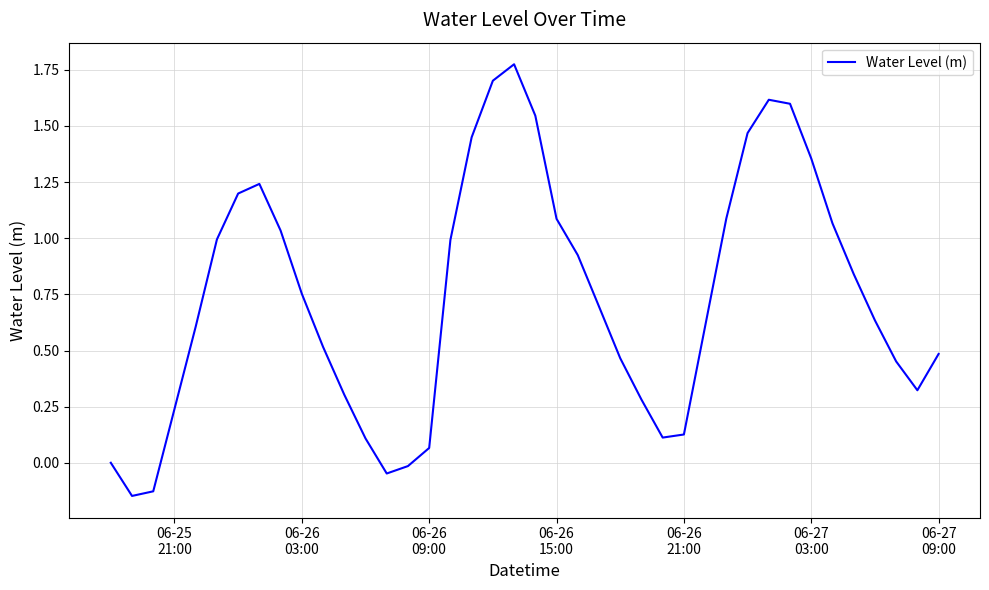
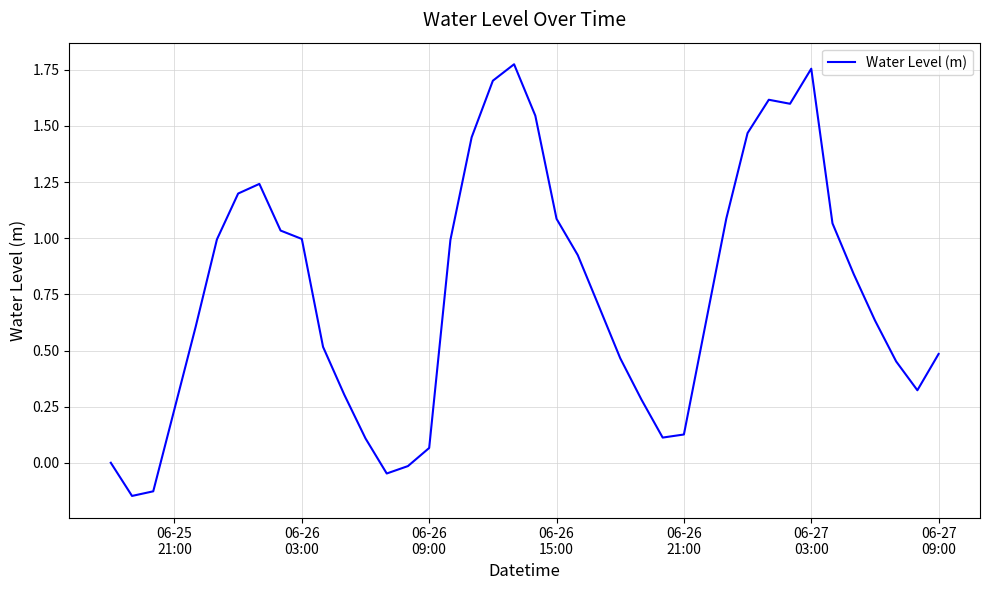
  {
    "06-25 21:00": 0.24,
-   "06-26 03:00": 0.75,
+   "06-26 03:00": 1.00,
    "06-26 09:00": 0.07,
    "06-26 15:00": 1.09,
    "06-26 21:00": 0.13,
-   "06-27 03:00": 1.36,
+   "06-27 03:00": 1.76,
    "06-27 09:00": 0.48
  }
